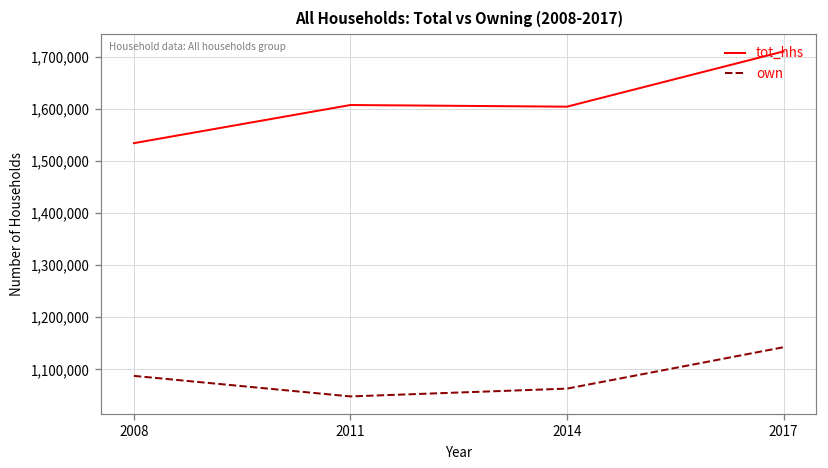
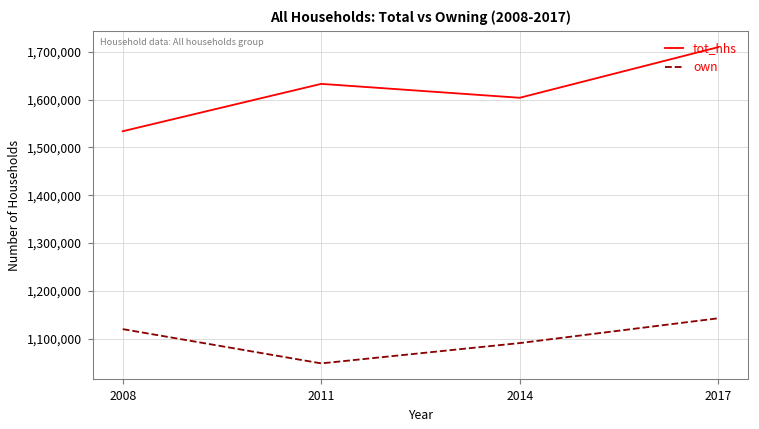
  {
    "tot_hhs": {
      "2008": "1,530,000",
-     "2011": "1,610,000",
+     "2011": "1,630,000",
      "2014": "1,600,000",
      "2017": "1,710,000"
    },
    "own": {
-     "2008": "1,090,000",
+     "2008": "1,120,000",
      "2011": "1,050,000",
-     "2014": "1,060,000",
+     "2014": "1,090,000",
      "2017": "1,140,000"
    }
  }
